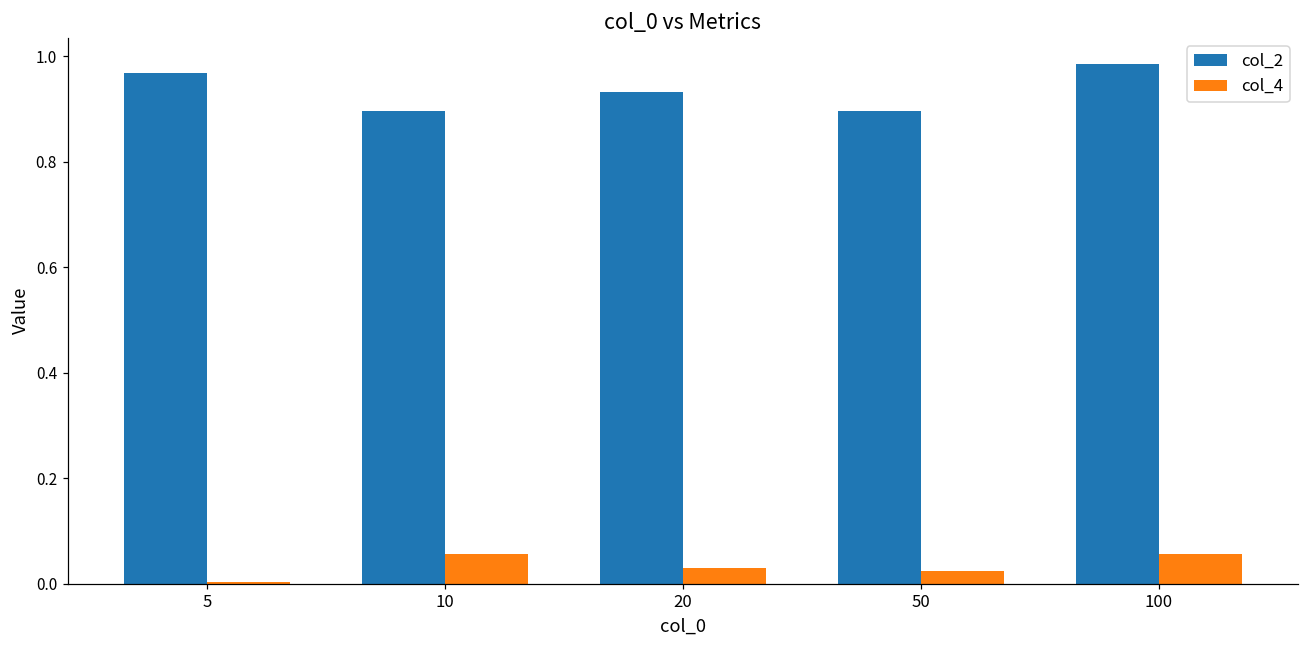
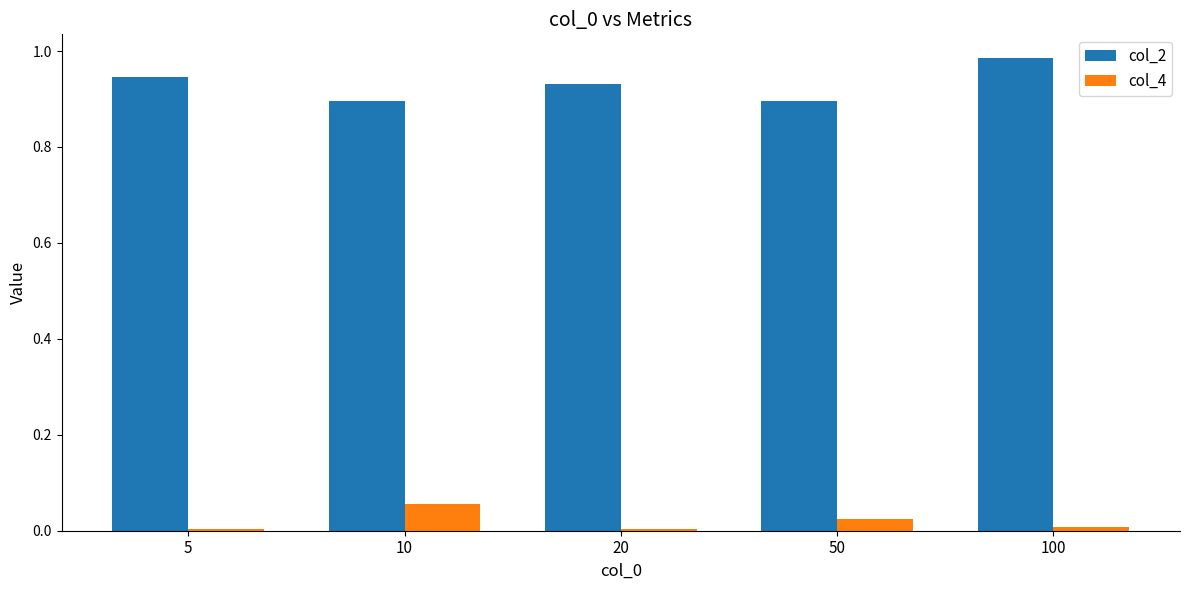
  {
    "col_2": {
-     "5": 0.97,
+     "5": 0.95,
      "10": 0.90,
      "20": 0.93,
      "50": 0.90,
      "100": 0.99
    },
    "col_4": {
      "10": 0.06,
-     "20": 0.03,
+     "20": 0.00,
      "50": 0.02,
-     "100": 0.06
+     "100": 0.01
    }
  }
